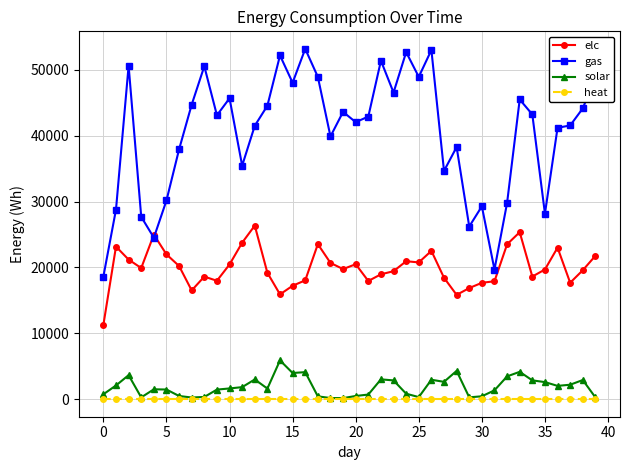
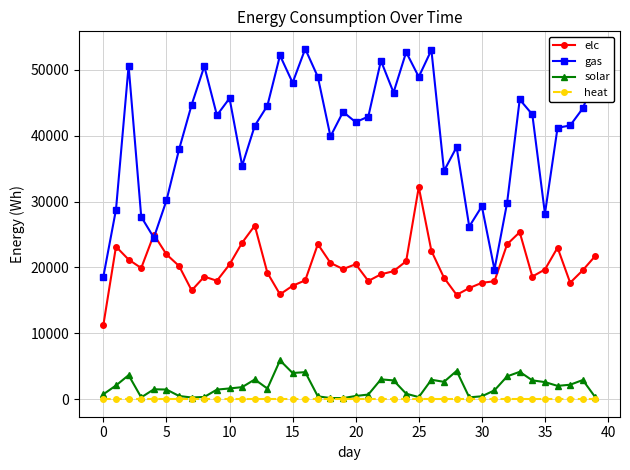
  {
    "elc": {
      "0": 11000,
      "5": 22000,
      "10": 20000,
      "15": 17000,
      "20": 20000,
-     "25": 21000,
+     "25": 32000,
      "30": 18000,
      "35": 20000
    },
    "gas": {
      "0": 19000,
      "5": 30000,
      "10": 46000,
      "15": 48000,
      "20": 42000,
      "25": 49000,
      "30": 29000,
      "35": 28000
    },
    "solar": {
      "0": 1000,
      "5": 1000,
      "10": 2000,
      "15": 4000,
      "20": 0,
      "30": 0,
      "35": 3000
    },
    "heat": {
      "0": 0,
      "5": 0,
      "10": 0,
      "15": 0,
      "20": 0,
      "30": 0,
      "35": 0
    }
  }
